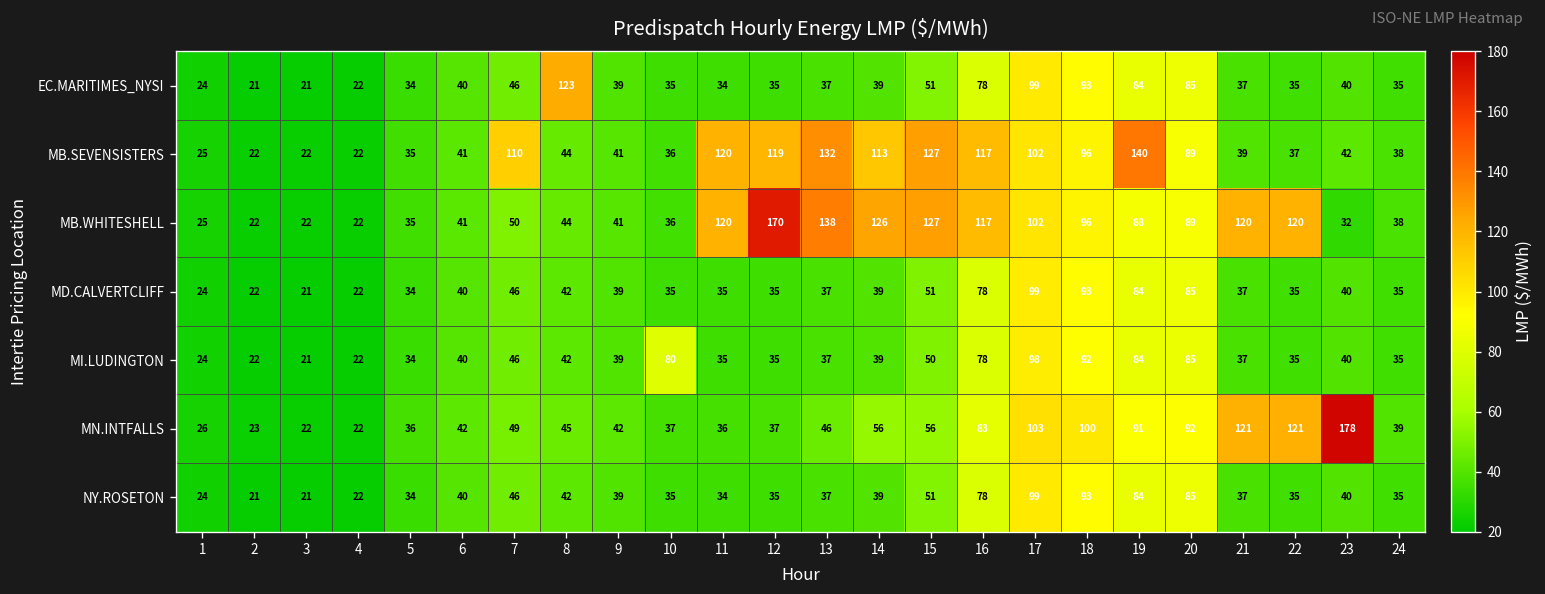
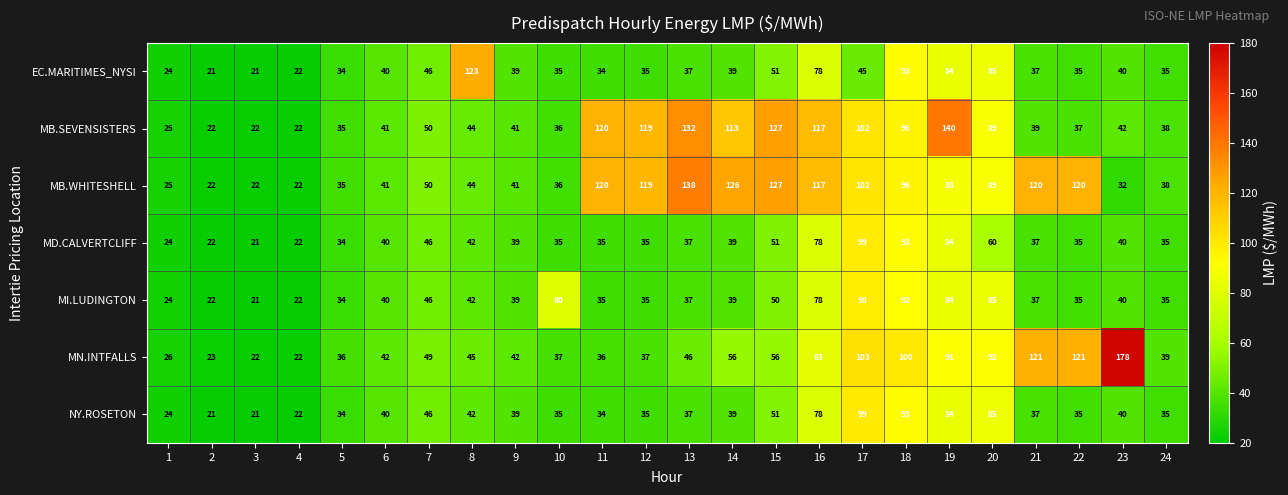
  {
    "EC.MARITIMES_NYSI": {
      "1": 24,
      "2": 21,
      "3": 21,
      "4": 22,
      "5": 34,
      "6": 40,
      "7": 46,
      "8": 123,
      "9": 39,
      "10": 35,
      "11": 34,
      "12": 35,
      "13": 37,
      "14": 39,
      "15": 51,
      "16": 78,
-     "17": 99,
+     "17": 45,
      "18": 93,
      "19": 84,
      "20": 85,
      "21": 37,
      "22": 35,
      "23": 40,
      "24": 35
    },
    "MB.SEVENSISTERS": {
      "1": 25,
      "2": 22,
      "3": 22,
      "4": 22,
      "5": 35,
      "6": 41,
-     "7": 110,
+     "7": 50,
      "8": 44,
      "9": 41,
      "10": 36,
      "11": 120,
      "12": 119,
      "13": 132,
      "14": 113,
      "15": 127,
      "16": 117,
      "17": 102,
      "18": 96,
      "19": 140,
      "20": 89,
      "21": 39,
      "22": 37,
      "23": 42,
      "24": 38
    },
    "MB.WHITESHELL": {
      "1": 25,
      "2": 22,
      "3": 22,
      "4": 22,
      "5": 35,
      "6": 41,
      "7": 50,
      "8": 44,
      "9": 41,
      "10": 36,
      "11": 120,
-     "12": 170,
+     "12": 119,
      "13": 138,
      "14": 126,
      "15": 127,
      "16": 117,
      "17": 102,
      "18": 96,
      "19": 88,
      "20": 89,
      "21": 120,
      "22": 120,
      "23": 32,
      "24": 38
    },
    "MD.CALVERTCLIFF": {
      "1": 24,
      "2": 22,
      "3": 21,
      "4": 22,
      "5": 34,
      "6": 40,
      "7": 46,
      "8": 42,
      "9": 39,
      "10": 35,
      "11": 35,
      "12": 35,
      "13": 37,
      "14": 39,
      "15": 51,
      "16": 78,
      "17": 99,
      "18": 93,
      "19": 84,
-     "20": 85,
+     "20": 60,
      "21": 37,
      "22": 35,
      "23": 40,
      "24": 35
    },
    "MI.LUDINGTON": {
      "1": 24,
      "2": 22,
      "3": 21,
      "4": 22,
      "5": 34,
      "6": 40,
      "7": 46,
      "8": 42,
      "9": 39,
      "10": 80,
      "11": 35,
      "12": 35,
      "13": 37,
      "14": 39,
      "15": 50,
      "16": 78,
      "17": 98,
      "18": 92,
      "19": 84,
      "20": 85,
      "21": 37,
      "22": 35,
      "23": 40,
      "24": 35
    },
    "MN.INTFALLS": {
      "1": 26,
      "2": 23,
      "3": 22,
      "4": 22,
      "5": 36,
      "6": 42,
      "7": 49,
      "8": 45,
      "9": 42,
      "10": 37,
      "11": 36,
      "12": 37,
      "13": 46,
      "14": 56,
      "15": 56,
      "16": 83,
      "17": 103,
      "18": 100,
      "19": 91,
      "20": 92,
      "21": 121,
      "22": 121,
      "23": 178,
      "24": 39
    },
    "NY.ROSETON": {
      "1": 24,
      "2": 21,
      "3": 21,
      "4": 22,
      "5": 34,
      "6": 40,
      "7": 46,
      "8": 42,
      "9": 39,
      "10": 35,
      "11": 34,
      "12": 35,
      "13": 37,
      "14": 39,
      "15": 51,
      "16": 78,
      "17": 99,
      "18": 93,
      "19": 84,
      "20": 85,
      "21": 37,
      "22": 35,
      "23": 40,
      "24": 35
    }
  }
